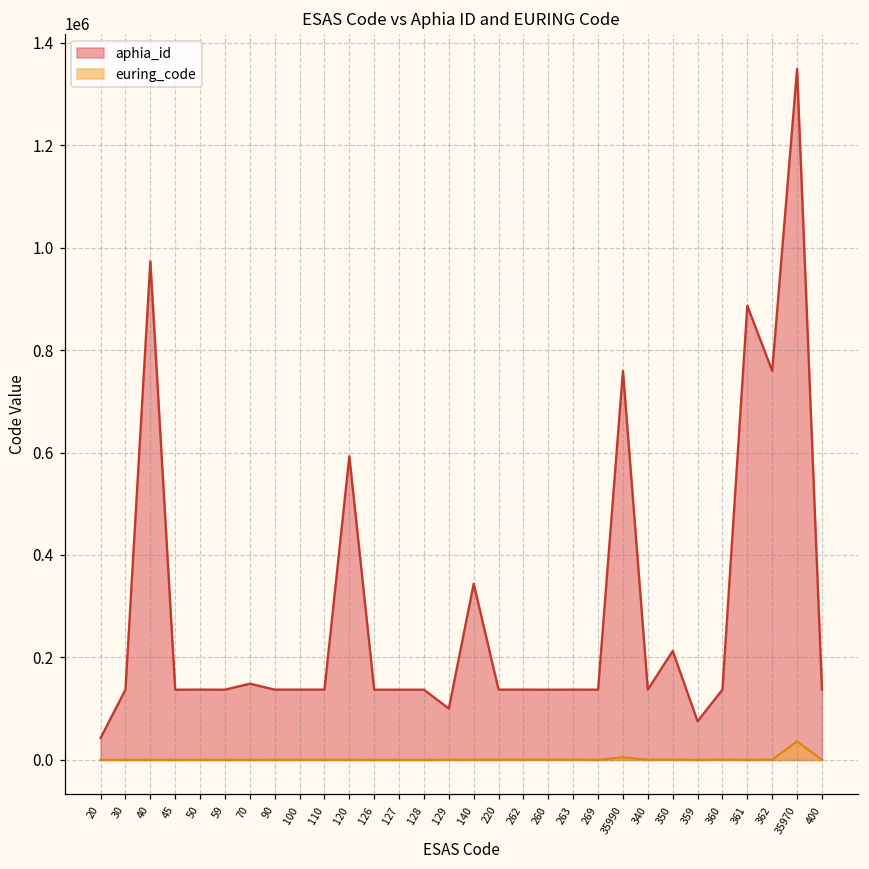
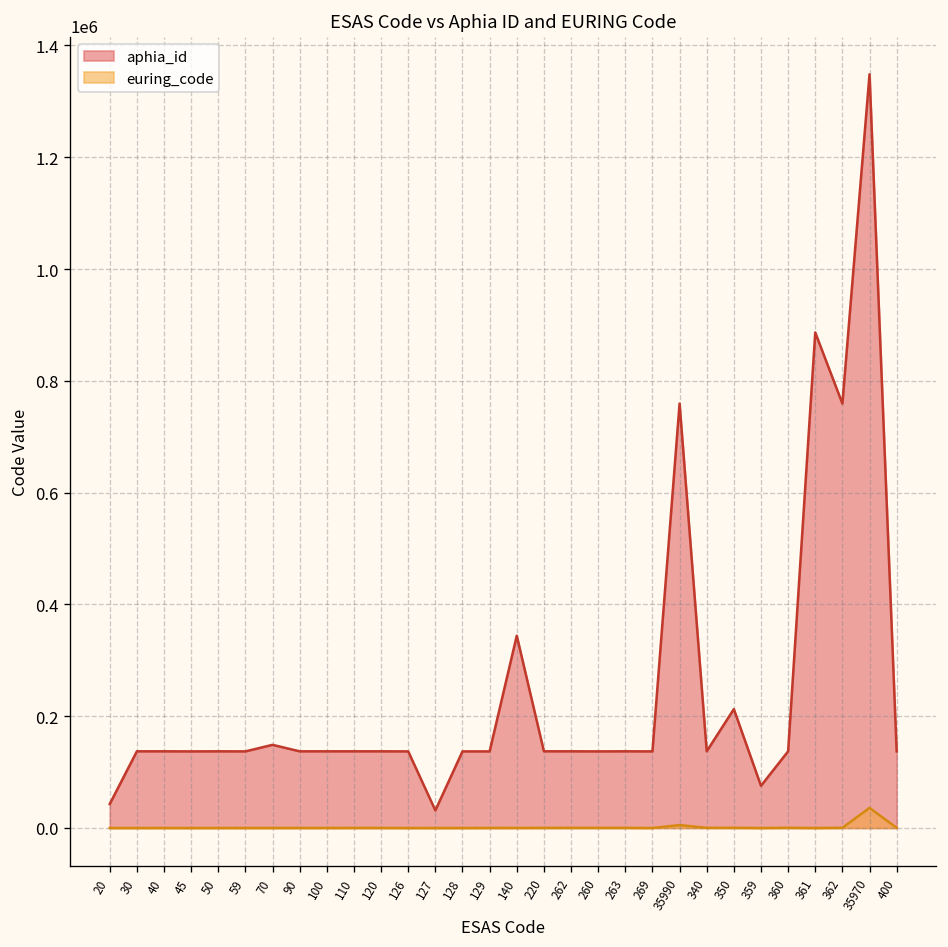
  {
    "aphia_id": {
      "20": 40000,
      "30": 140000,
-     "40": 970000,
+     "40": 140000,
      "45": 140000,
      "50": 140000,
      "59": 140000,
      "70": 150000,
      "90": 140000,
      "100": 140000,
      "110": 140000,
-     "120": 590000,
+     "120": 140000,
      "126": 140000,
-     "127": 140000,
+     "127": 30000,
      "128": 140000,
-     "129": 100000,
+     "129": 140000,
      "140": 340000,
      "220": 140000,
      "262": 140000,
      "260": 140000,
      "263": 140000,
      "269": 140000,
      "35990": 760000,
      "340": 140000,
      "350": 210000,
      "359": 80000,
      "360": 140000,
      "361": 890000,
      "362": 760000,
      "35970": 1350000,
      "400": 140000
    },
    "euring_code": {
      "20": 0,
      "30": 0,
      "40": 0,
      "45": 0,
      "50": 0,
      "59": 0,
      "70": 0,
      "90": 0,
      "100": 0,
      "110": 0,
      "120": 0,
      "126": 0,
      "127": 0,
      "128": 0,
      "129": 0,
      "140": 0,
      "220": 0,
      "262": 0,
      "260": 0,
      "263": 0,
      "269": 0,
      "35990": 10000,
      "340": 0,
      "350": 0,
      "359": 0,
      "360": 0,
      "361": 0,
      "362": 0,
      "35970": 40000,
      "400": 0
    }
  }
